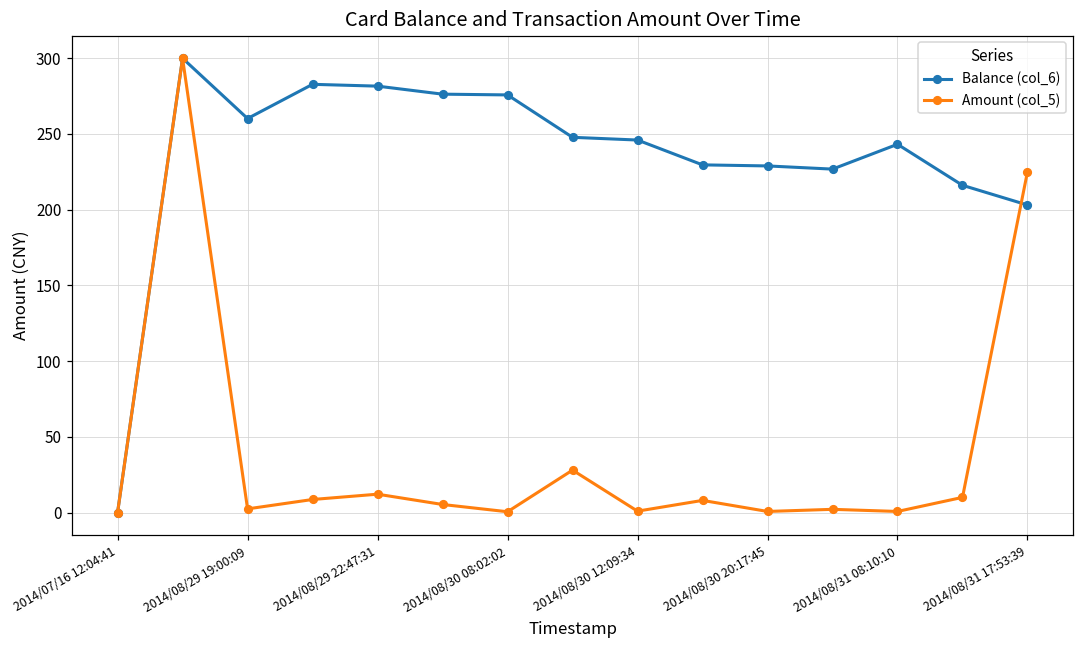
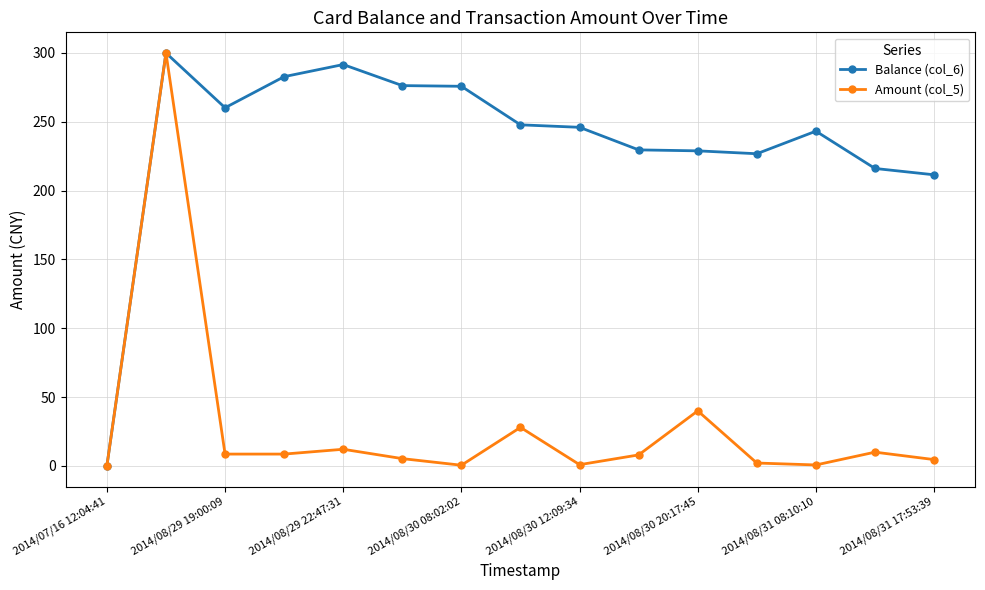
  {
    "Balance (col_6)": {
      "2014/08/29 19:00:09": 260,
-     "2014/08/29 22:47:31": 282,
+     "2014/08/29 22:47:31": 292,
      "2014/08/30 08:02:02": 276,
      "2014/08/30 12:09:34": 246,
      "2014/08/30 20:17:45": 229,
      "2014/08/31 08:10:10": 243,
-     "2014/08/31 17:53:39": 203
+     "2014/08/31 17:53:39": 212
    },
    "Amount (col_5)": {
-     "2014/08/29 19:00:09": 2,
+     "2014/08/29 19:00:09": 9,
      "2014/08/29 22:47:31": 12,
      "2014/08/30 08:02:02": 1,
      "2014/08/30 12:09:34": 1,
-     "2014/08/30 20:17:45": 1,
+     "2014/08/30 20:17:45": 40,
      "2014/08/31 08:10:10": 1,
-     "2014/08/31 17:53:39": 225
+     "2014/08/31 17:53:39": 5
    }
  }
